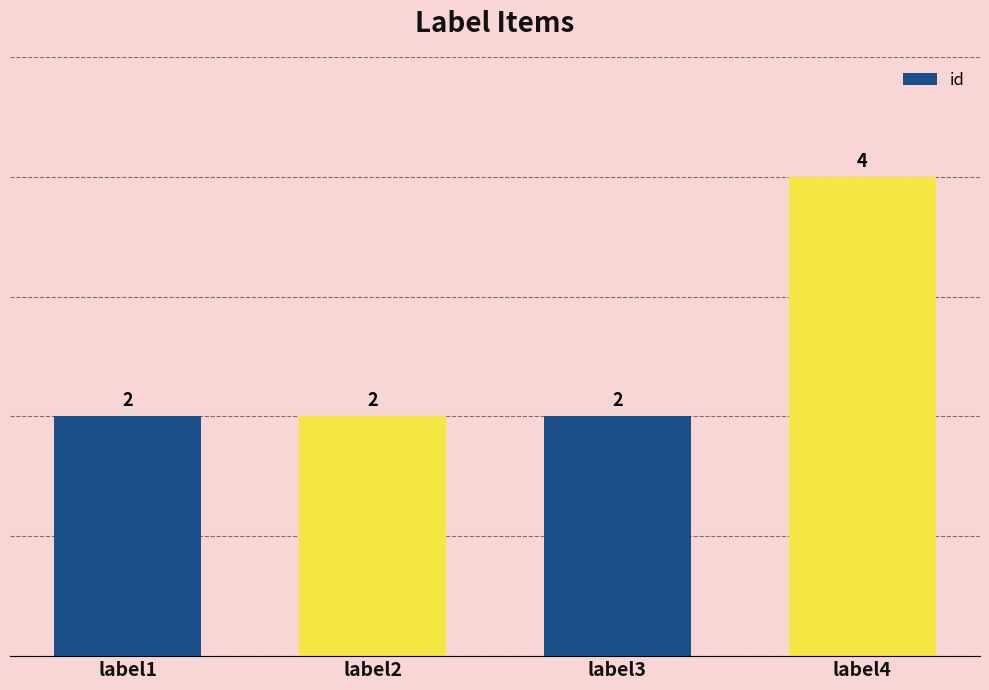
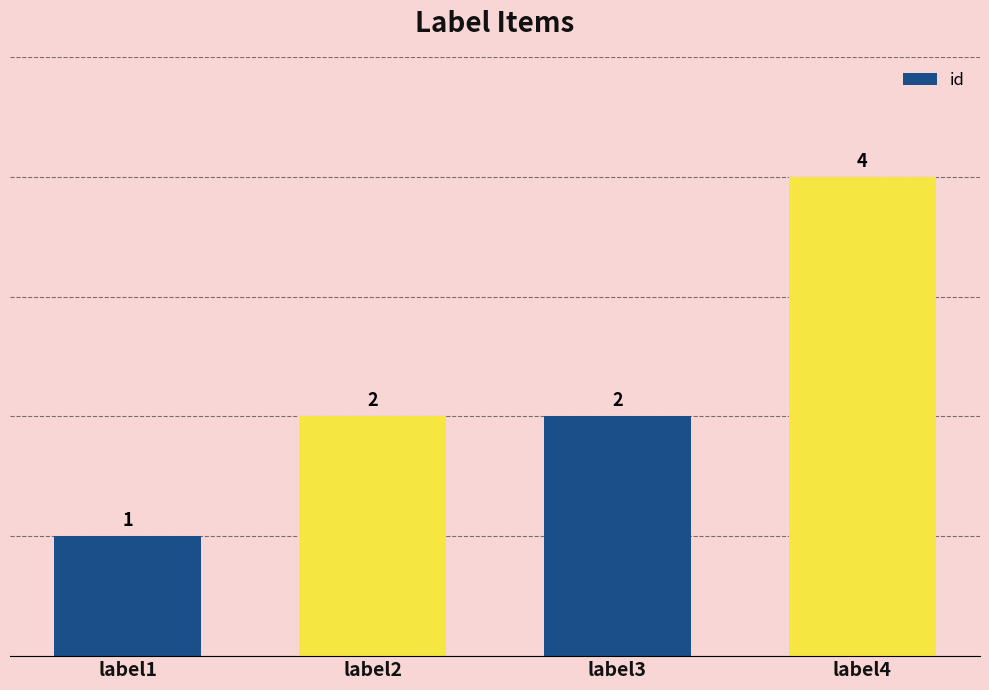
  {
-   "label1": 2,
+   "label1": 1,
    "label2": 2,
    "label3": 2,
    "label4": 4
  }
